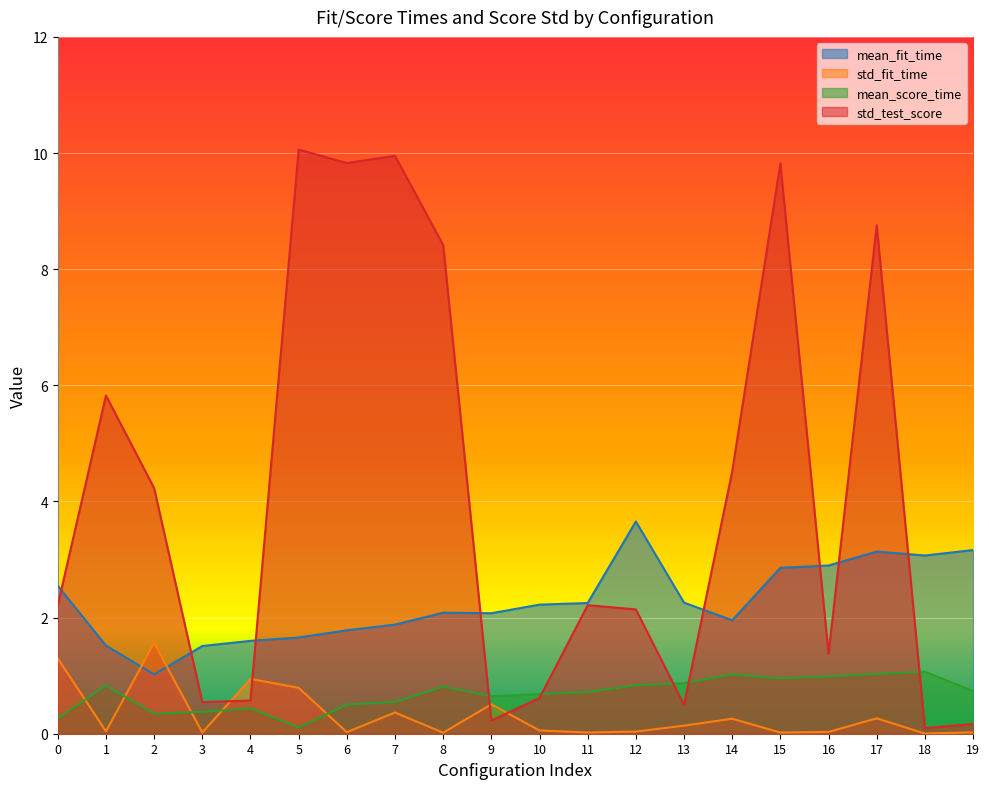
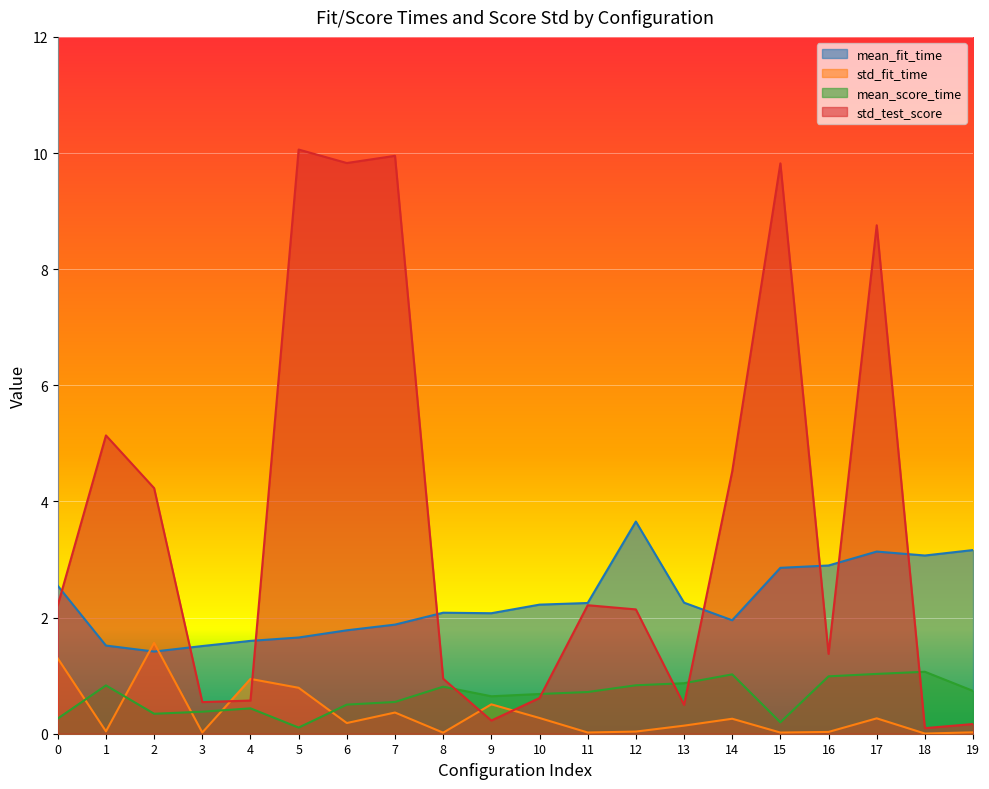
  {
    "mean_fit_time": {
      "0": 2.5,
      "1": 1.5,
-     "2": 1.0,
+     "2": 1.4,
      "3": 1.5,
      "4": 1.6,
      "5": 1.7,
      "6": 1.8,
      "7": 1.9,
      "8": 2.1,
      "9": 2.1,
      "10": 2.2,
      "12": 3.7,
      "13": 2.3,
      "14": 2.0,
      "15": 2.9,
      "16": 2.9,
      "17": 3.1,
      "18": 3.1,
      "19": 3.2
    },
    "std_fit_time": {
      "0": 1.3,
      "1": 0.0,
      "2": 1.6,
      "3": 0.0,
      "4": 0.9,
      "5": 0.8,
-     "6": 0.0,
+     "6": 0.2,
      "7": 0.4,
      "8": 0.0,
      "9": 0.5,
-     "10": 0.1,
+     "10": 0.3,
      "11": 0.0,
      "12": 0.0,
      "13": 0.1,
      "14": 0.3,
      "15": 0.0,
      "16": 0.0,
      "17": 0.3,
      "18": 0.0,
      "19": 0.0
    },
    "mean_score_time": {
      "0": 0.3,
      "1": 0.8,
      "2": 0.3,
      "3": 0.4,
      "4": 0.4,
      "5": 0.1,
      "6": 0.5,
      "7": 0.5,
      "8": 0.8,
      "9": 0.6,
      "10": 0.7,
      "11": 0.7,
      "12": 0.8,
      "13": 0.9,
      "14": 1.0,
-     "15": 1.0,
+     "15": 0.2,
      "16": 1.0,
      "17": 1.0,
      "18": 1.1,
      "19": 0.7
    },
    "std_test_score": {
      "0": 2.2,
-     "1": 5.8,
+     "1": 5.1,
      "2": 4.2,
      "3": 0.5,
      "4": 0.6,
      "5": 10.1,
      "6": 9.8,
      "7": 10.0,
-     "8": 8.4,
+     "8": 0.9,
      "9": 0.2,
      "10": 0.6,
      "12": 2.1,
      "13": 0.5,
      "14": 4.5,
      "15": 9.8,
      "16": 1.4,
      "17": 8.8,
      "18": 0.1,
      "19": 0.2
    }
  }
